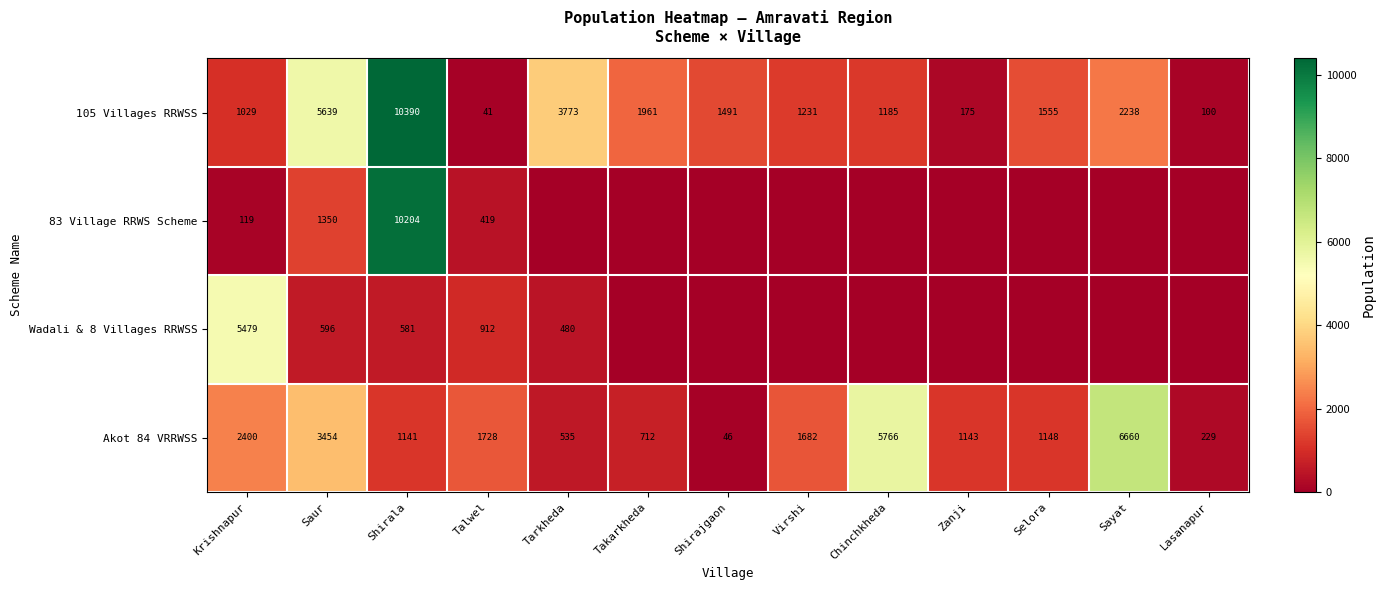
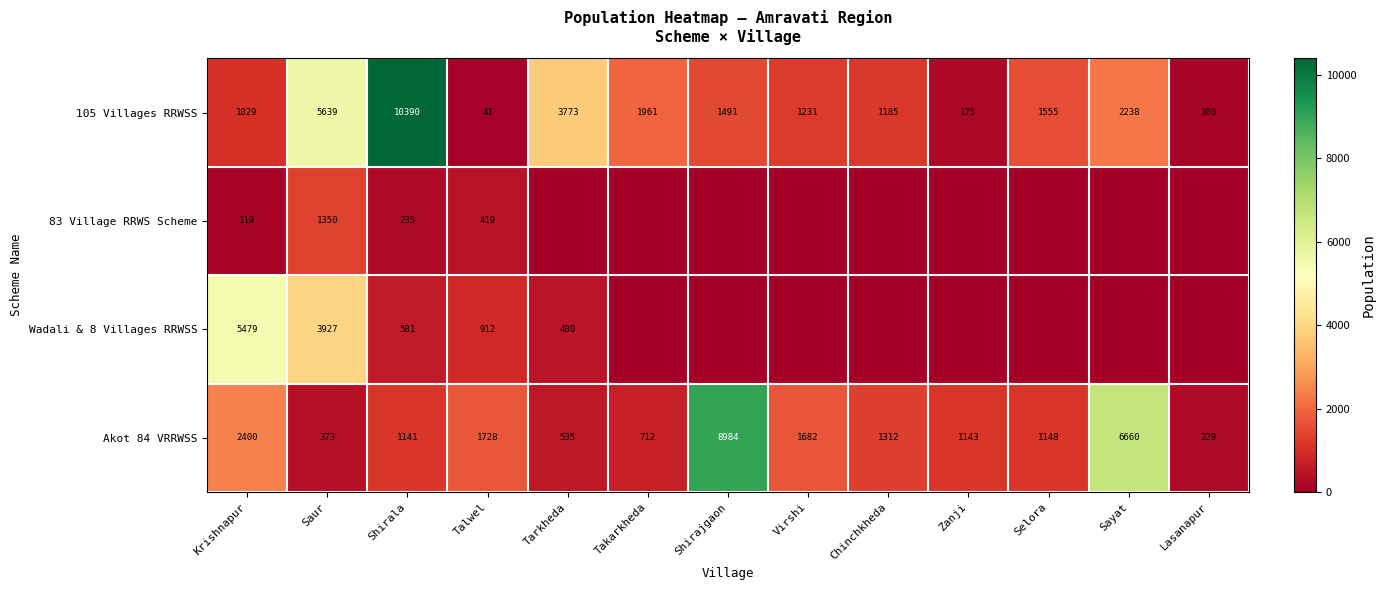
  {
    "105 Villages RRWSS": {
      "Krishnapur": 1029,
      "Saur": 5639,
      "Shirala": 10390,
      "Talwel": 41,
      "Tarkheda": 3773,
      "Takarkheda": 1961,
      "Shirajgaon": 1491,
      "Virshi": 1231,
      "Chinchkheda": 1185,
      "Zanji": 175,
      "Selora": 1555,
      "Sayat": 2238,
      "Lasanapur": 100
    },
    "83 Village RRWS Scheme": {
      "Krishnapur": 119,
      "Saur": 1350,
-     "Shirala": 10204,
+     "Shirala": 235,
      "Talwel": 419
    },
    "Wadali & 8 Villages RRWSS": {
      "Krishnapur": 5479,
-     "Saur": 596,
+     "Saur": 3927,
      "Shirala": 581,
      "Talwel": 912,
      "Tarkheda": 480
    },
    "Akot 84 VRRWSS": {
      "Krishnapur": 2400,
-     "Saur": 3454,
+     "Saur": 373,
      "Shirala": 1141,
      "Talwel": 1728,
      "Tarkheda": 535,
      "Takarkheda": 712,
-     "Shirajgaon": 46,
+     "Shirajgaon": 8984,
      "Virshi": 1682,
-     "Chinchkheda": 5766,
+     "Chinchkheda": 1312,
      "Zanji": 1143,
      "Selora": 1148,
      "Sayat": 6660,
      "Lasanapur": 229
    }
  }
